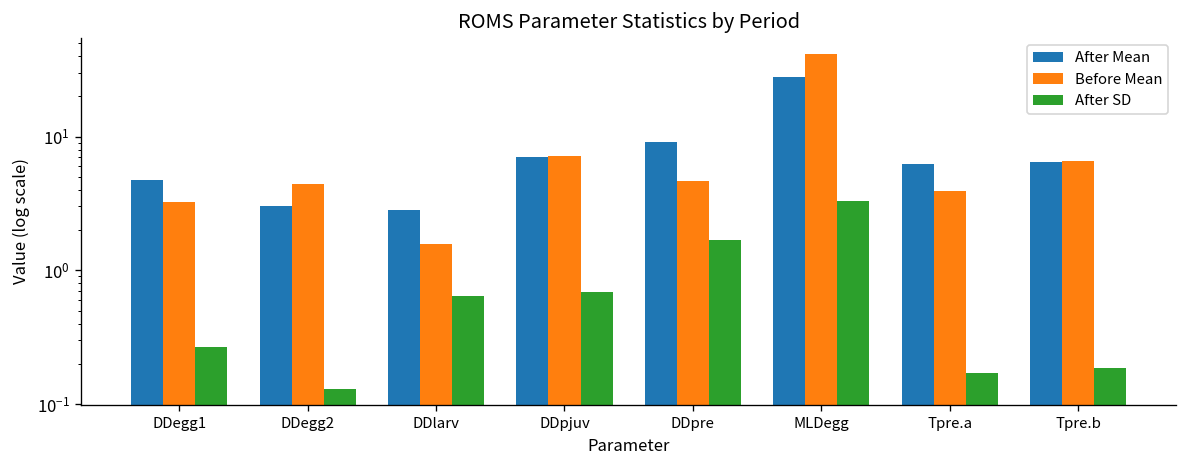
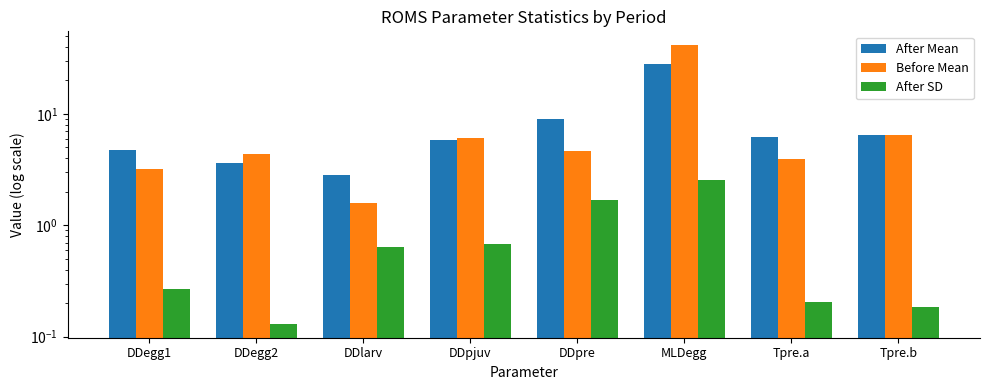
  {
    "After Mean": {
      "DDegg1": 4.7,
-     "DDegg2": 3.0,
+     "DDegg2": 3.6,
      "DDlarv": 2.8,
-     "DDpjuv": 7,
+     "DDpjuv": 6,
      "DDpre": 9,
      "MLDegg": 28,
      "Tpre.a": 6,
      "Tpre.b": 6
    },
    "Before Mean": {
      "DDegg1": 3.2,
      "DDegg2": 4.4,
      "DDlarv": 1.6,
-     "DDpjuv": 7,
+     "DDpjuv": 6,
      "DDpre": 4.6,
      "MLDegg": 41,
      "Tpre.a": 4,
      "Tpre.b": 7
    },
    "After SD": {
      "DDegg1": 0.27,
      "DDegg2": 0.13,
      "DDlarv": 0.6,
      "DDpjuv": 0.7,
      "DDpre": 1.7,
-     "MLDegg": 3.3,
-     "Tpre.a": 0.17,
+     "MLDegg": 2.6,
+     "Tpre.a": 0.20,
      "Tpre.b": 0.19
    }
  }
